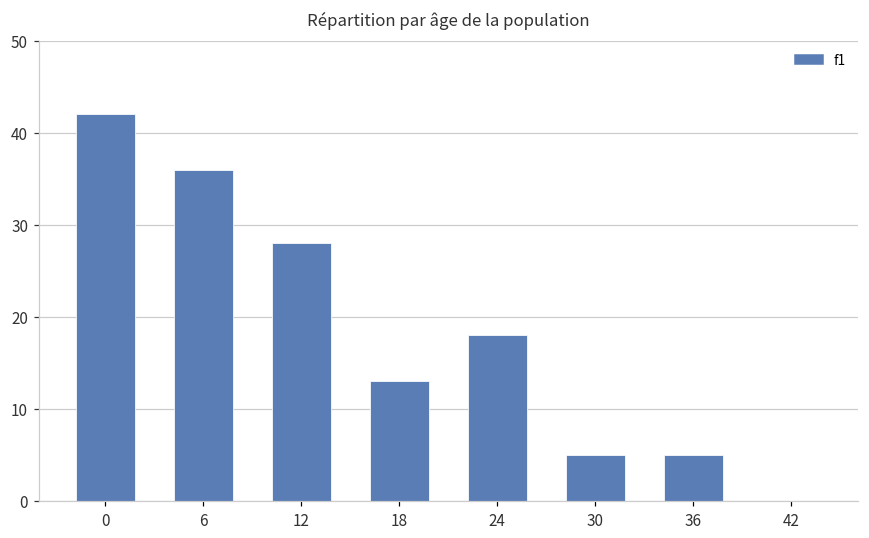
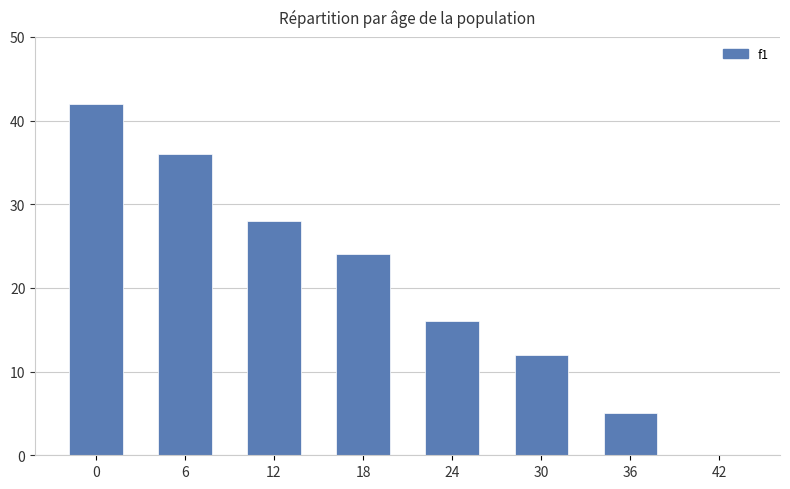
  {
    "0": 42,
    "6": 36,
    "12": 28,
-   "18": 13,
-   "24": 18,
-   "30": 5,
+   "18": 24,
+   "24": 16,
+   "30": 12,
    "36": 5,
    "42": 0
  }
